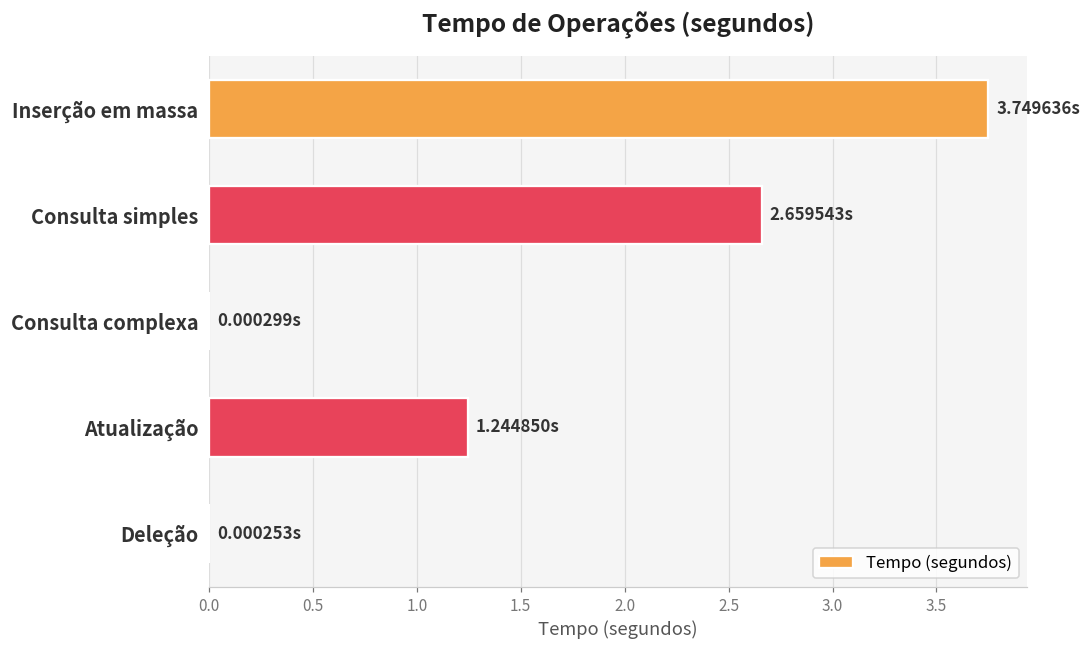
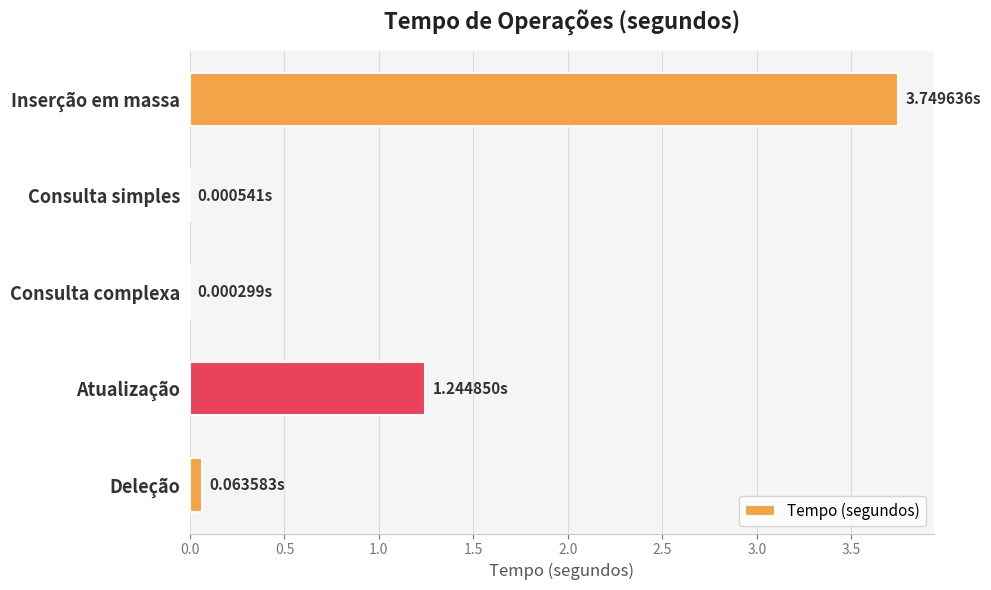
  {
    "Inserção em massa": "3.749636s",
-   "Consulta simples": "2.659543s",
+   "Consulta simples": "0.000541s",
    "Consulta complexa": "0.000299s",
    "Atualização": "1.244850s",
-   "Deleção": "0.000253s"
+   "Deleção": "0.063583s"
  }
